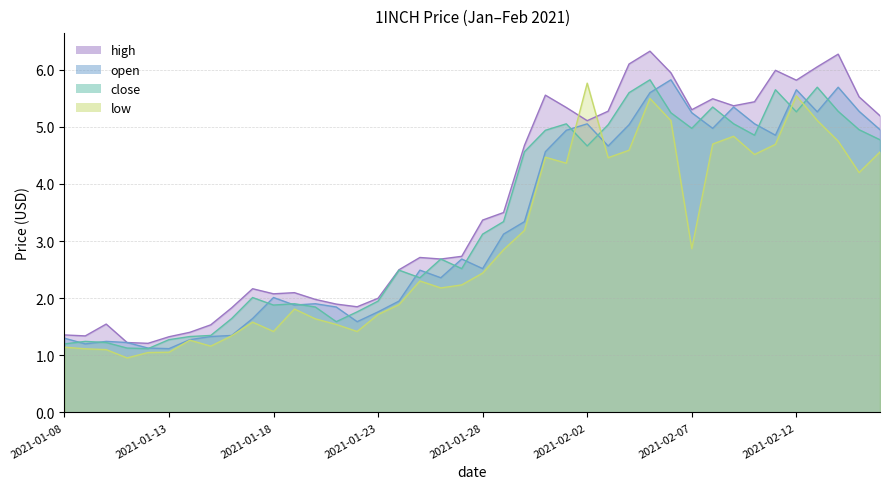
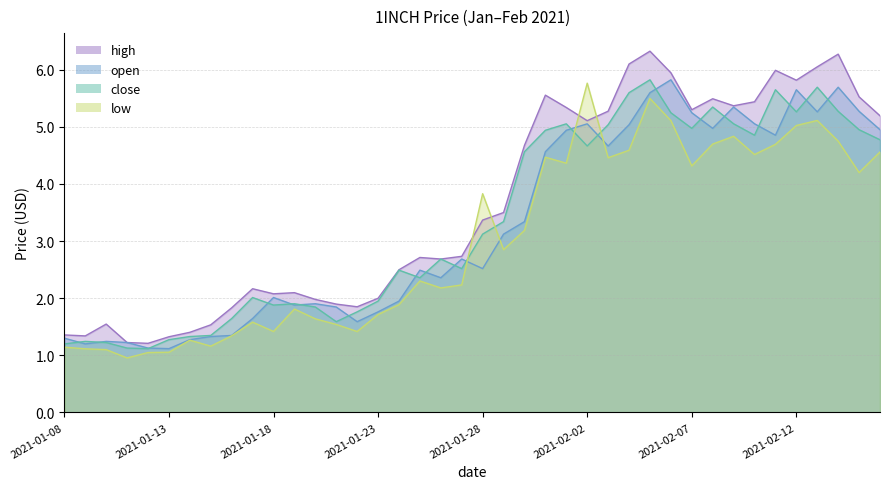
  {
    "low": {
      "2021-01-08": 1.1,
      "2021-01-13": 1.1,
      "2021-01-18": 1.4,
      "2021-01-23": 1.7,
-     "2021-01-28": 2.4,
+     "2021-01-28": 3.8,
      "2021-02-02": 5.8,
-     "2021-02-07": 2.9,
-     "2021-02-12": 5.5
+     "2021-02-07": 4.3,
+     "2021-02-12": 5.0
    }
  }
